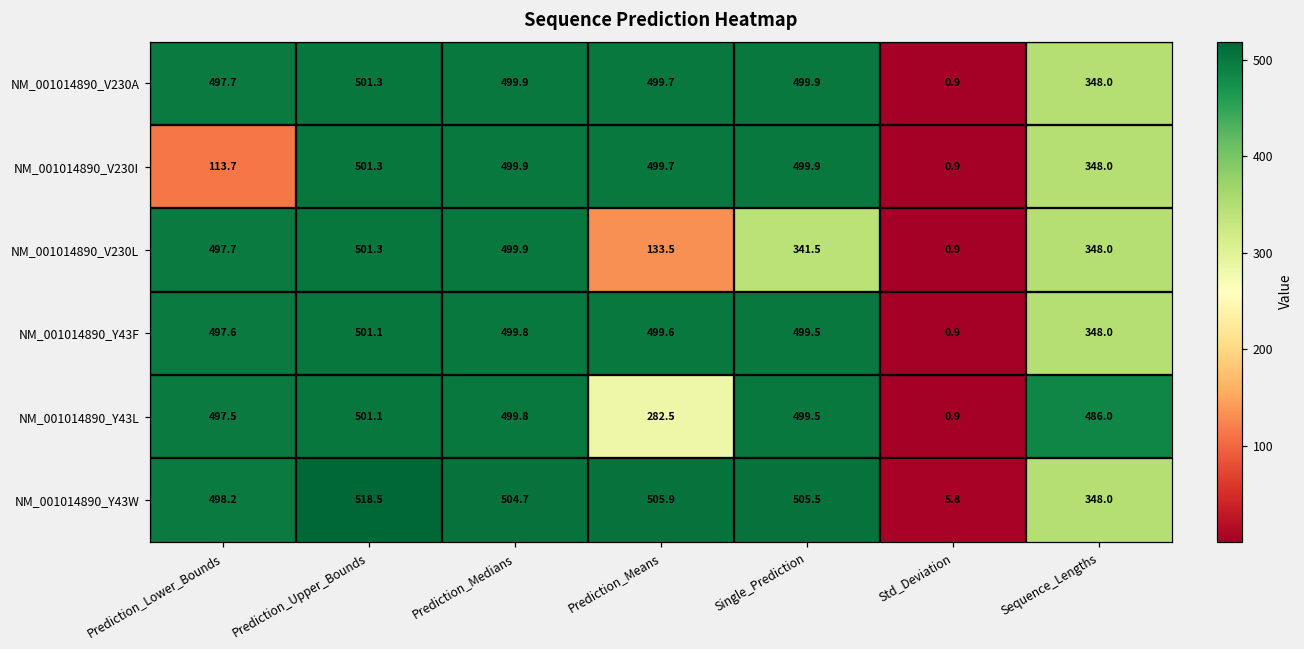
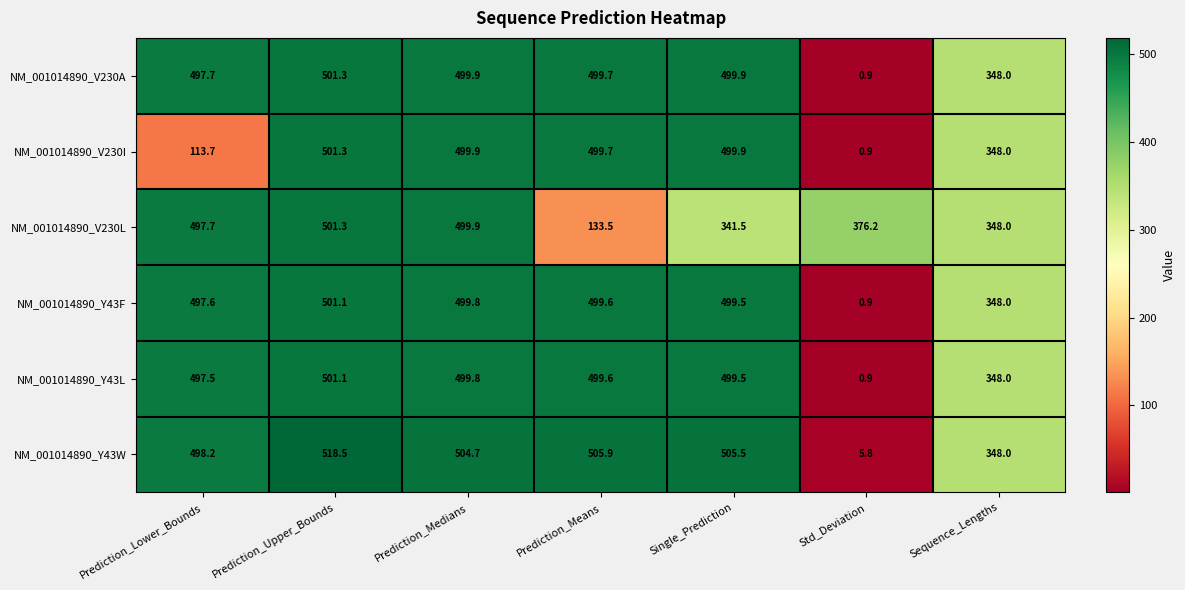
  {
    "NM_001014890_V230A": {
      "Prediction_Lower_Bounds": 497.7,
      "Prediction_Upper_Bounds": 501.3,
      "Prediction_Medians": 499.9,
      "Prediction_Means": 499.7,
      "Single_Prediction": 499.9,
      "Std_Deviation": 0.9,
      "Sequence_Lengths": 348.0
    },
    "NM_001014890_V230I": {
      "Prediction_Lower_Bounds": 113.7,
      "Prediction_Upper_Bounds": 501.3,
      "Prediction_Medians": 499.9,
      "Prediction_Means": 499.7,
      "Single_Prediction": 499.9,
      "Std_Deviation": 0.9,
      "Sequence_Lengths": 348.0
    },
    "NM_001014890_V230L": {
      "Prediction_Lower_Bounds": 497.7,
      "Prediction_Upper_Bounds": 501.3,
      "Prediction_Medians": 499.9,
      "Prediction_Means": 133.5,
      "Single_Prediction": 341.5,
-     "Std_Deviation": 0.9,
+     "Std_Deviation": 376.2,
      "Sequence_Lengths": 348.0
    },
    "NM_001014890_Y43F": {
      "Prediction_Lower_Bounds": 497.6,
      "Prediction_Upper_Bounds": 501.1,
      "Prediction_Medians": 499.8,
      "Prediction_Means": 499.6,
      "Single_Prediction": 499.5,
      "Std_Deviation": 0.9,
      "Sequence_Lengths": 348.0
    },
    "NM_001014890_Y43L": {
      "Prediction_Lower_Bounds": 497.5,
      "Prediction_Upper_Bounds": 501.1,
      "Prediction_Medians": 499.8,
-     "Prediction_Means": 282.5,
+     "Prediction_Means": 499.6,
      "Single_Prediction": 499.5,
      "Std_Deviation": 0.9,
-     "Sequence_Lengths": 486.0
+     "Sequence_Lengths": 348.0
    },
    "NM_001014890_Y43W": {
      "Prediction_Lower_Bounds": 498.2,
      "Prediction_Upper_Bounds": 518.5,
      "Prediction_Medians": 504.7,
      "Prediction_Means": 505.9,
      "Single_Prediction": 505.5,
      "Std_Deviation": 5.8,
      "Sequence_Lengths": 348.0
    }
  }
